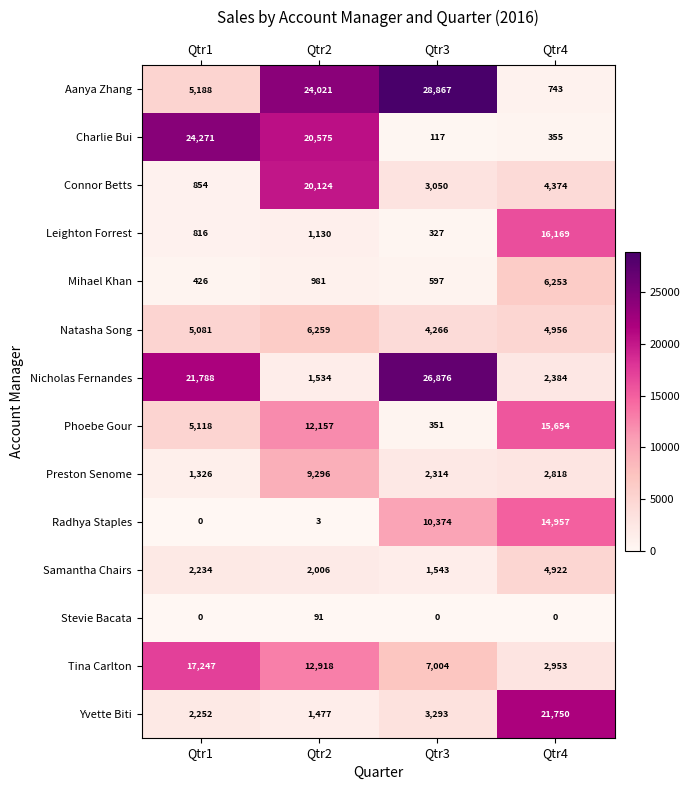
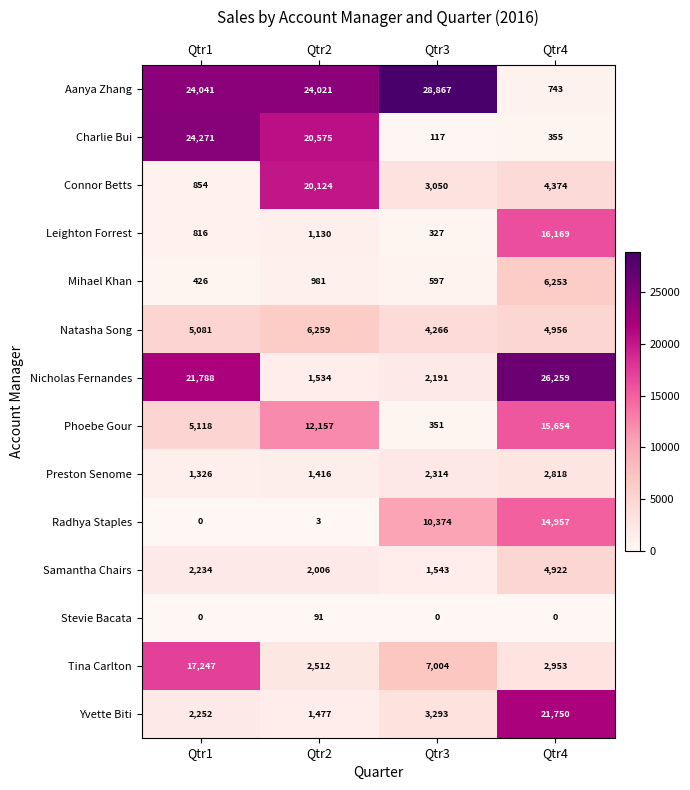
  {
    "Aanya Zhang": {
-     "Qtr1": "5,188",
+     "Qtr1": "24,041",
      "Qtr2": "24,021",
      "Qtr3": "28,867",
      "Qtr4": "743"
    },
    "Charlie Bui": {
      "Qtr1": "24,271",
      "Qtr2": "20,575",
      "Qtr3": "117",
      "Qtr4": "355"
    },
    "Connor Betts": {
      "Qtr1": "854",
      "Qtr2": "20,124",
      "Qtr3": "3,050",
      "Qtr4": "4,374"
    },
    "Leighton Forrest": {
      "Qtr1": "816",
      "Qtr2": "1,130",
      "Qtr3": "327",
      "Qtr4": "16,169"
    },
    "Mihael Khan": {
      "Qtr1": "426",
      "Qtr2": "981",
      "Qtr3": "597",
      "Qtr4": "6,253"
    },
    "Natasha Song": {
      "Qtr1": "5,081",
      "Qtr2": "6,259",
      "Qtr3": "4,266",
      "Qtr4": "4,956"
    },
    "Nicholas Fernandes": {
      "Qtr1": "21,788",
      "Qtr2": "1,534",
-     "Qtr3": "26,876",
-     "Qtr4": "2,384"
+     "Qtr3": "2,191",
+     "Qtr4": "26,259"
    },
    "Phoebe Gour": {
      "Qtr1": "5,118",
      "Qtr2": "12,157",
      "Qtr3": "351",
      "Qtr4": "15,654"
    },
    "Preston Senome": {
      "Qtr1": "1,326",
-     "Qtr2": "9,296",
+     "Qtr2": "1,416",
      "Qtr3": "2,314",
      "Qtr4": "2,818"
    },
    "Radhya Staples": {
      "Qtr1": "0",
      "Qtr2": "3",
      "Qtr3": "10,374",
      "Qtr4": "14,957"
    },
    "Samantha Chairs": {
      "Qtr1": "2,234",
      "Qtr2": "2,006",
      "Qtr3": "1,543",
      "Qtr4": "4,922"
    },
    "Stevie Bacata": {
      "Qtr1": "0",
      "Qtr2": "91",
      "Qtr3": "0",
      "Qtr4": "0"
    },
    "Tina Carlton": {
      "Qtr1": "17,247",
-     "Qtr2": "12,918",
+     "Qtr2": "2,512",
      "Qtr3": "7,004",
      "Qtr4": "2,953"
    },
    "Yvette Biti": {
      "Qtr1": "2,252",
      "Qtr2": "1,477",
      "Qtr3": "3,293",
      "Qtr4": "21,750"
    }
  }
